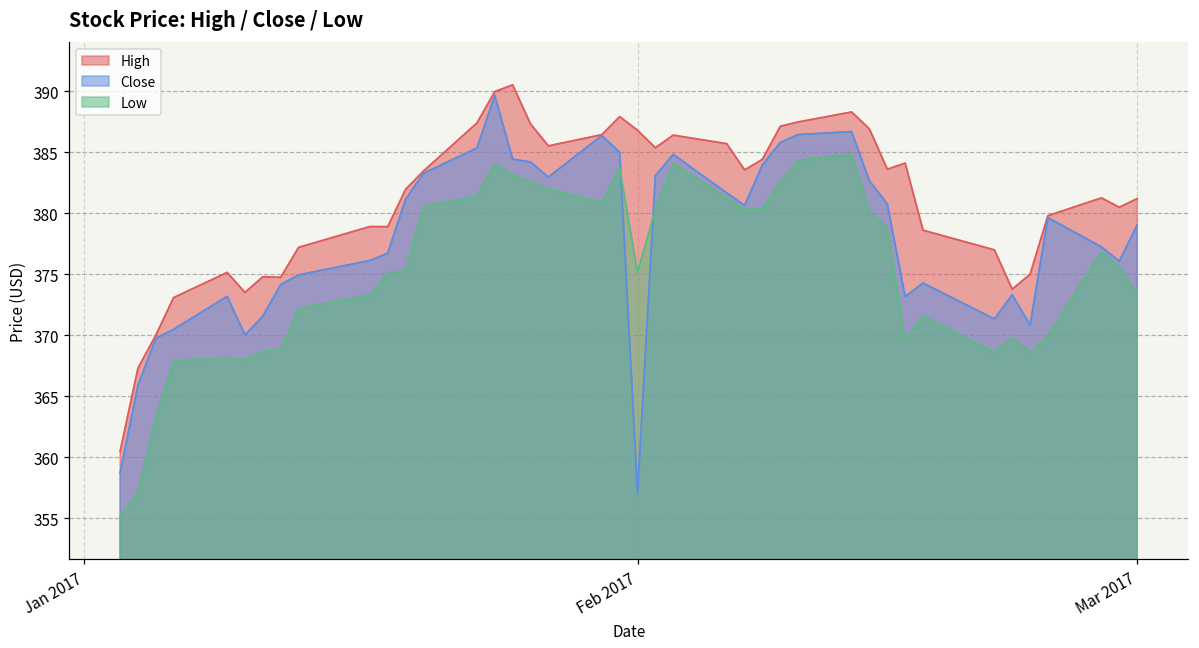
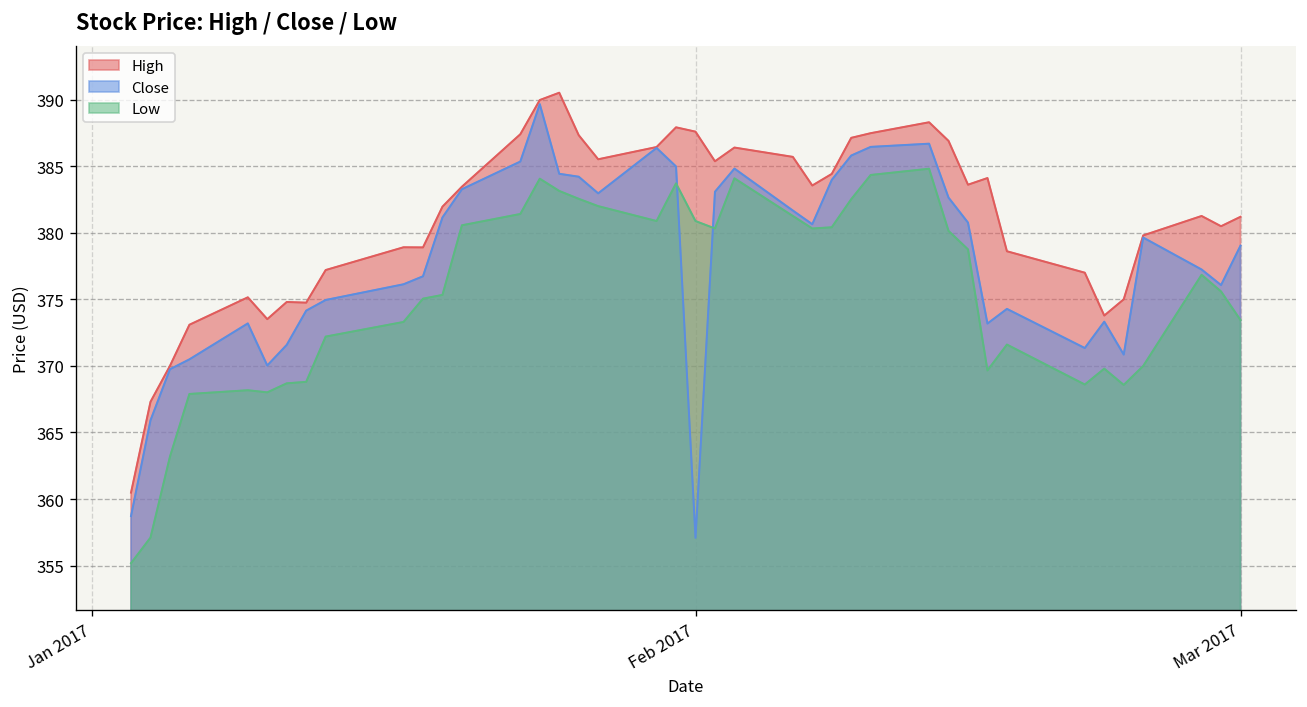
  {
    "High": {
-     "Feb 2017": 386.8,
+     "Feb 2017": 387.6,
      "Mar 2017": 381.2
    },
    "Close": {
      "Feb 2017": 357.1,
      "Mar 2017": 379.0
    },
    "Low": {
-     "Feb 2017": 375.1,
+     "Feb 2017": 380.9,
      "Mar 2017": 373.4
    }
  }
